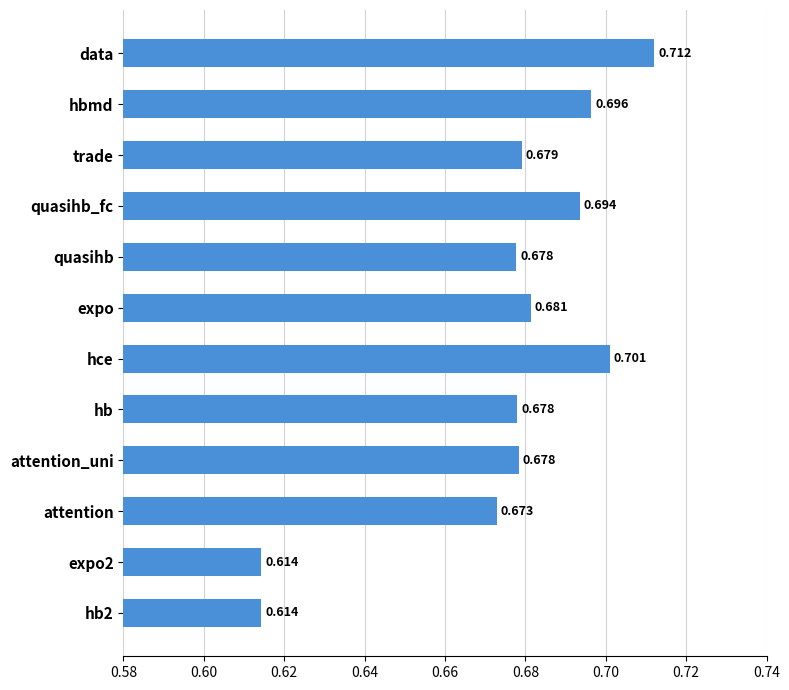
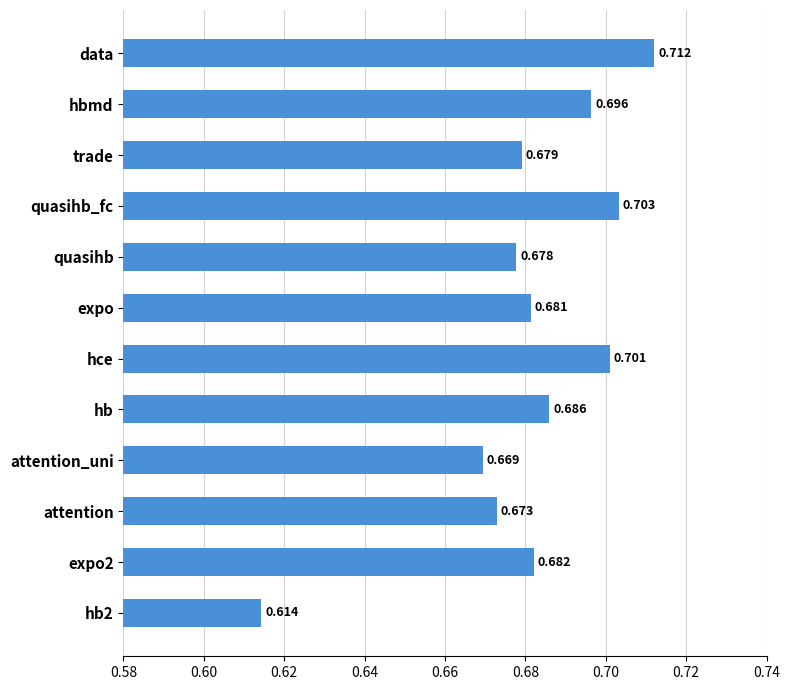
  {
    "data": 0.712,
    "hbmd": 0.696,
    "trade": 0.679,
-   "quasihb_fc": 0.694,
+   "quasihb_fc": 0.703,
    "quasihb": 0.678,
    "expo": 0.681,
    "hce": 0.701,
-   "hb": 0.678,
-   "attention_uni": 0.678,
+   "hb": 0.686,
+   "attention_uni": 0.669,
    "attention": 0.673,
-   "expo2": 0.614,
+   "expo2": 0.682,
    "hb2": 0.614
  }
